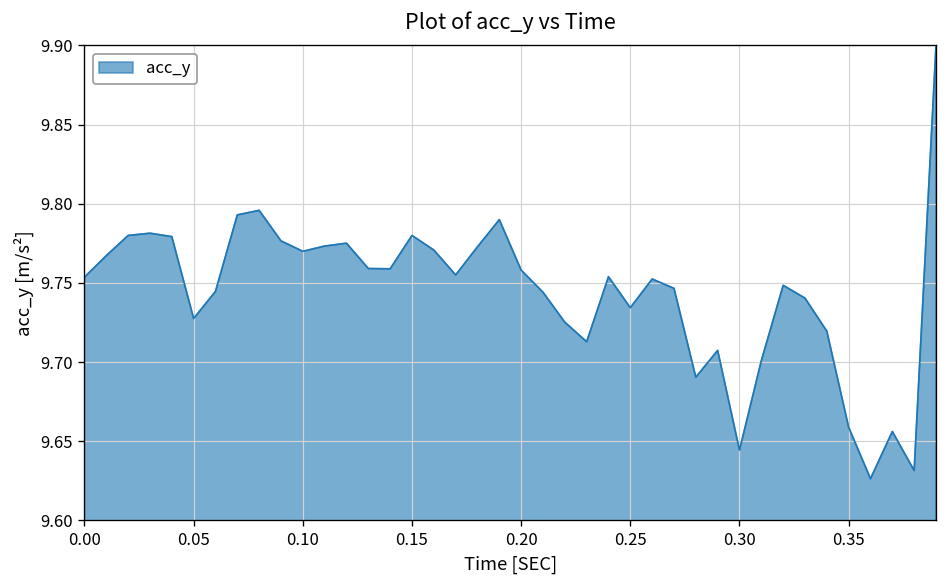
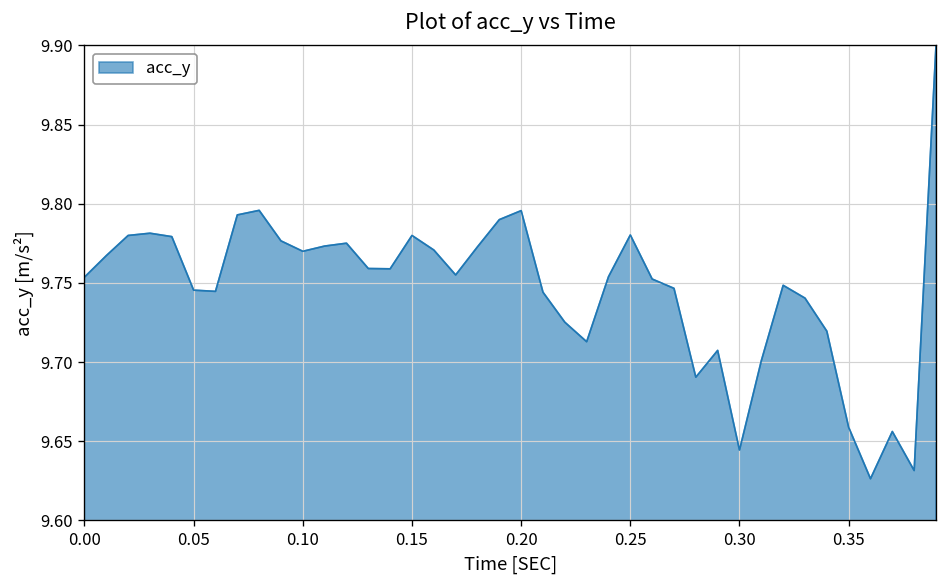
  {
    "0.00": 9.754,
-   "0.05": 9.728,
+   "0.05": 9.745,
    "0.10": 9.770,
    "0.15": 9.780,
-   "0.20": 9.758,
-   "0.25": 9.734,
+   "0.20": 9.796,
+   "0.25": 9.780,
    "0.30": 9.644,
    "0.35": 9.659
  }
